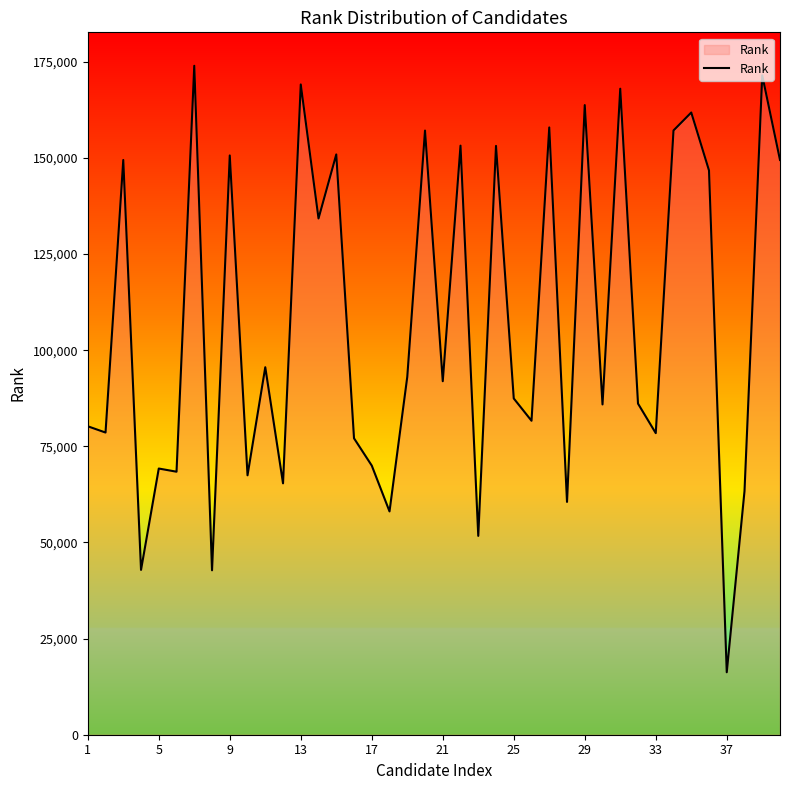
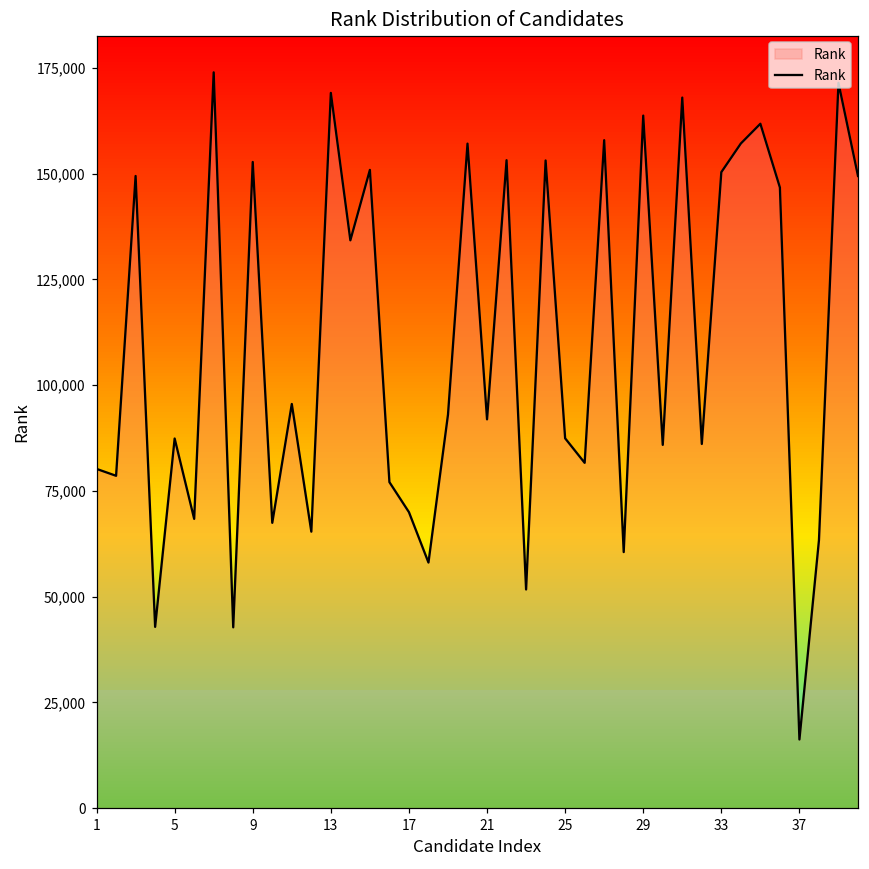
  {
    "1": "80,000",
-   "5": "69,000",
-   "9": "151,000",
+   "5": "87,000",
+   "9": "153,000",
    "13": "169,000",
    "17": "70,000",
    "21": "92,000",
    "25": "87,000",
    "29": "164,000",
-   "33": "78,000",
+   "33": "150,000",
    "37": "16,000"
  }
